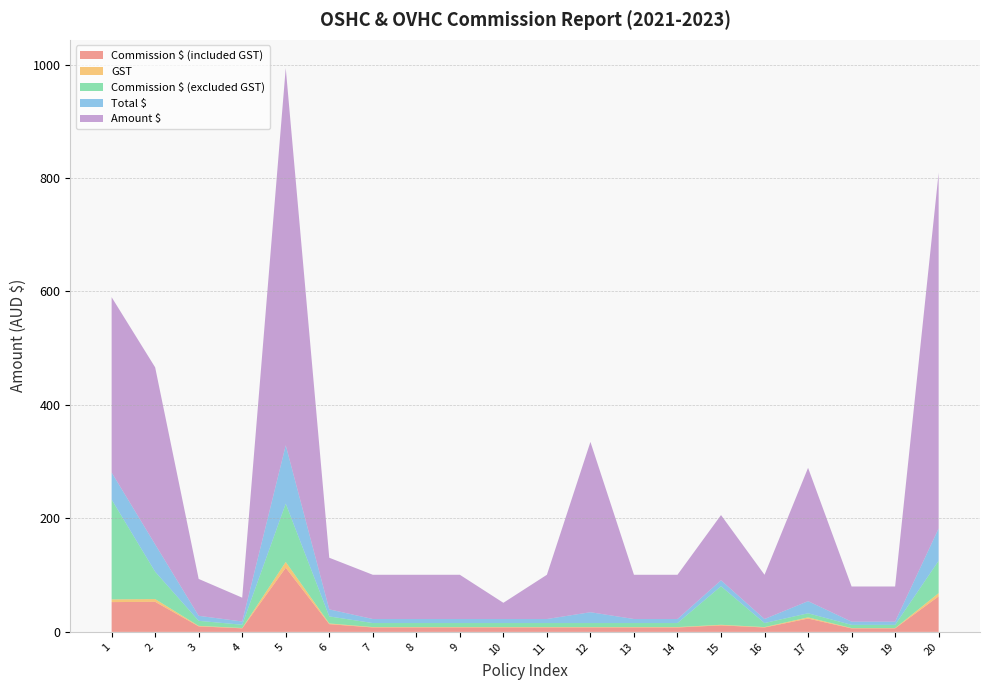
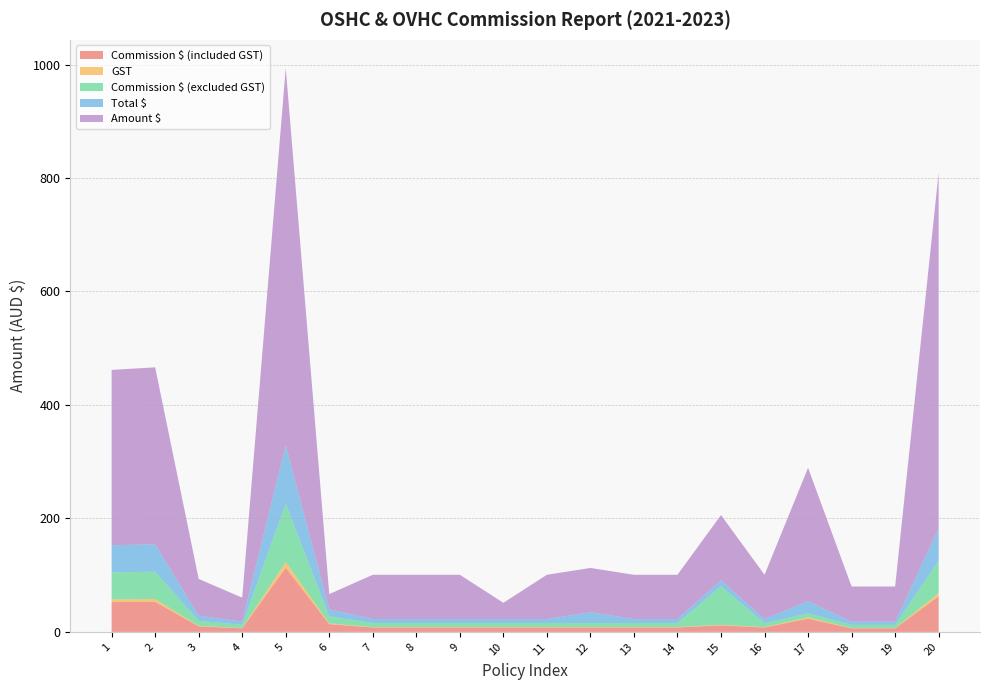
  {
    "Commission $ (included GST)": {
      "1": 50,
      "2": 50,
      "5": 110,
      "20": 60
    },
    "GST": {
      "1": 0,
      "2": 0,
      "5": 10,
      "20": 10
    },
    "Commission $ (excluded GST)": {
-     "1": 180,
+     "1": 50,
      "2": 50,
      "3": 10,
      "4": 10,
      "5": 100,
      "6": 10,
      "7": 10,
      "8": 10,
      "9": 10,
      "10": 10,
      "11": 10,
      "12": 10,
      "13": 10,
      "14": 10,
      "15": 70,
      "16": 10,
      "17": 10,
      "18": 10,
      "19": 10,
      "20": 60
    },
    "Total $": {
      "1": 50,
      "2": 50,
      "3": 10,
      "4": 10,
      "5": 100,
      "6": 10,
      "7": 10,
      "8": 10,
      "9": 10,
      "10": 10,
      "11": 10,
      "12": 20,
      "13": 10,
      "14": 10,
      "15": 10,
      "16": 10,
      "17": 20,
      "18": 10,
      "19": 10,
      "20": 60
    },
    "Amount $": {
      "1": 310,
      "2": 310,
      "3": 70,
      "4": 40,
      "5": 670,
-     "6": 90,
+     "6": 30,
      "7": 80,
      "8": 80,
      "9": 80,
      "10": 30,
      "11": 80,
-     "12": 300,
+     "12": 80,
      "13": 80,
      "14": 80,
      "15": 120,
      "16": 80,
      "17": 240,
      "18": 60,
      "19": 60,
      "20": 630
    }
  }
